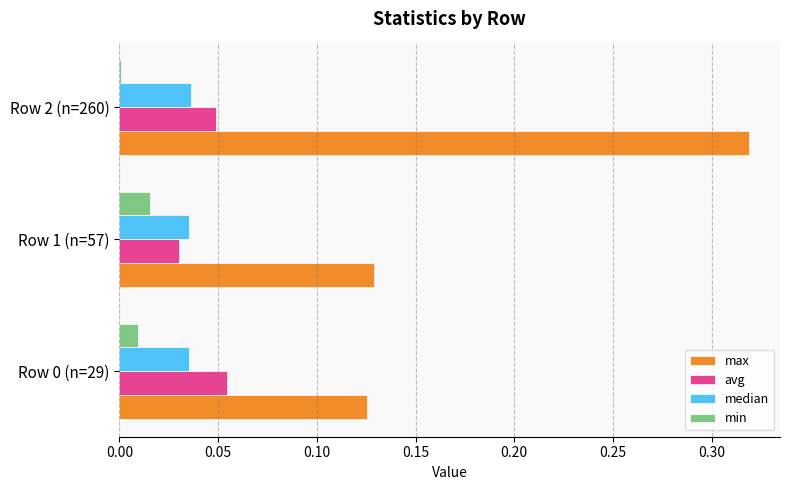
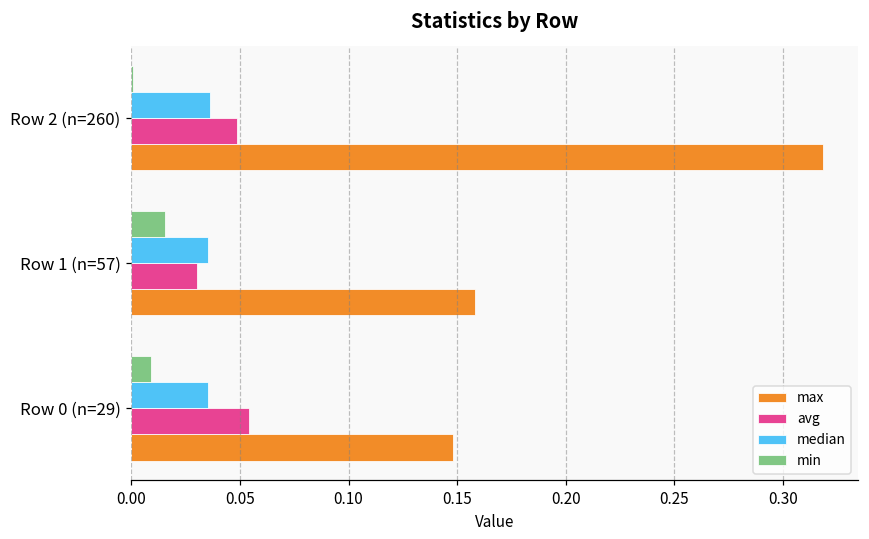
  {
    "max": {
      "Row 2 (n=260)": 0.319,
-     "Row 1 (n=57)": 0.129,
-     "Row 0 (n=29)": 0.126
+     "Row 1 (n=57)": 0.158,
+     "Row 0 (n=29)": 0.148
    },
    "avg": {
      "Row 2 (n=260)": 0.049,
      "Row 1 (n=57)": 0.030,
      "Row 0 (n=29)": 0.054
    },
    "median": {
      "Row 2 (n=260)": 0.036,
      "Row 1 (n=57)": 0.035,
      "Row 0 (n=29)": 0.035
    },
    "min": {
      "Row 1 (n=57)": 0.016,
      "Row 0 (n=29)": 0.009
    }
  }
